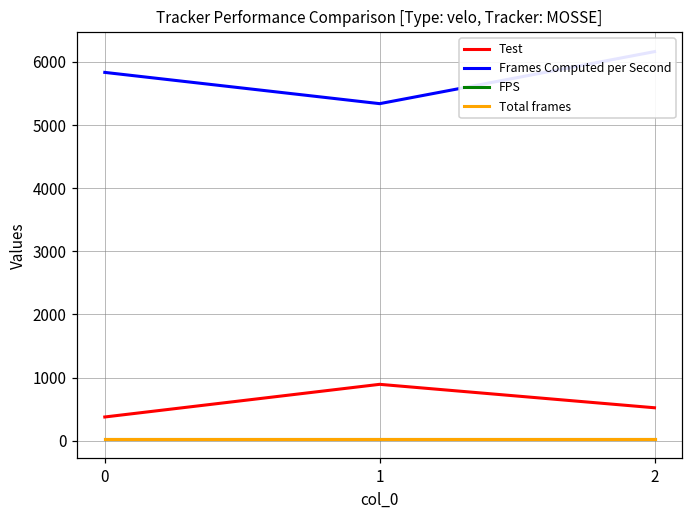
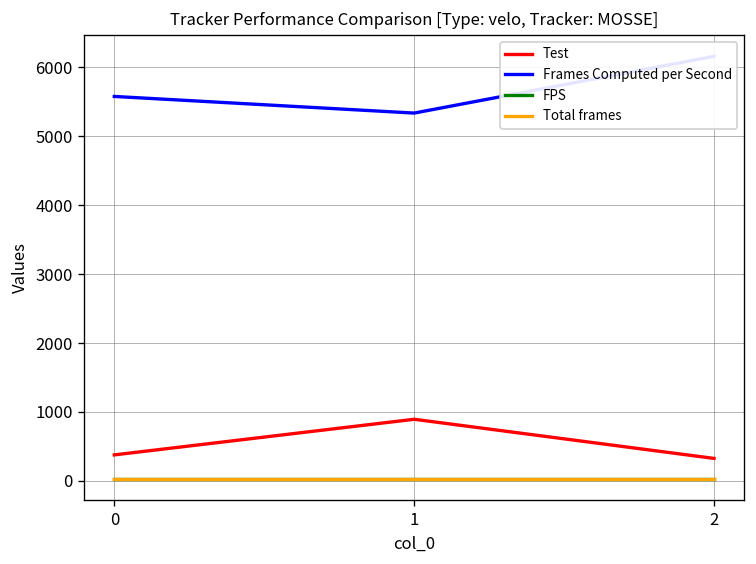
  {
    "Test": {
      "0": 400,
      "1": 900,
-     "2": 500
+     "2": 300
    },
    "Frames Computed per Second": {
-     "0": 5800,
+     "0": 5600,
      "1": 5300
    },
    "Total frames": {
      "0": 0,
      "1": 0,
      "2": 0
    }
  }
